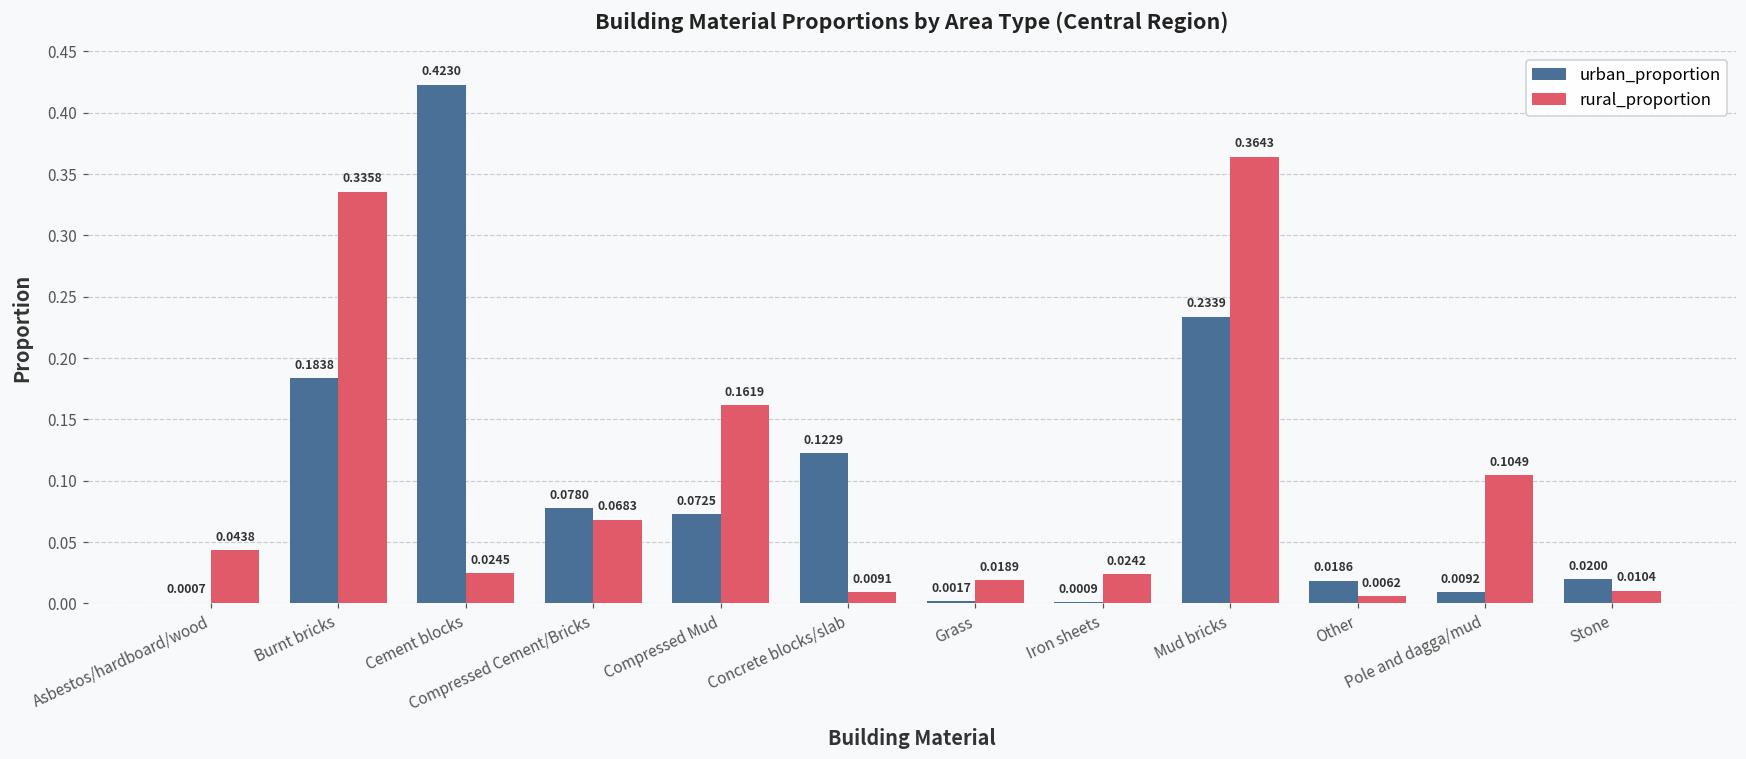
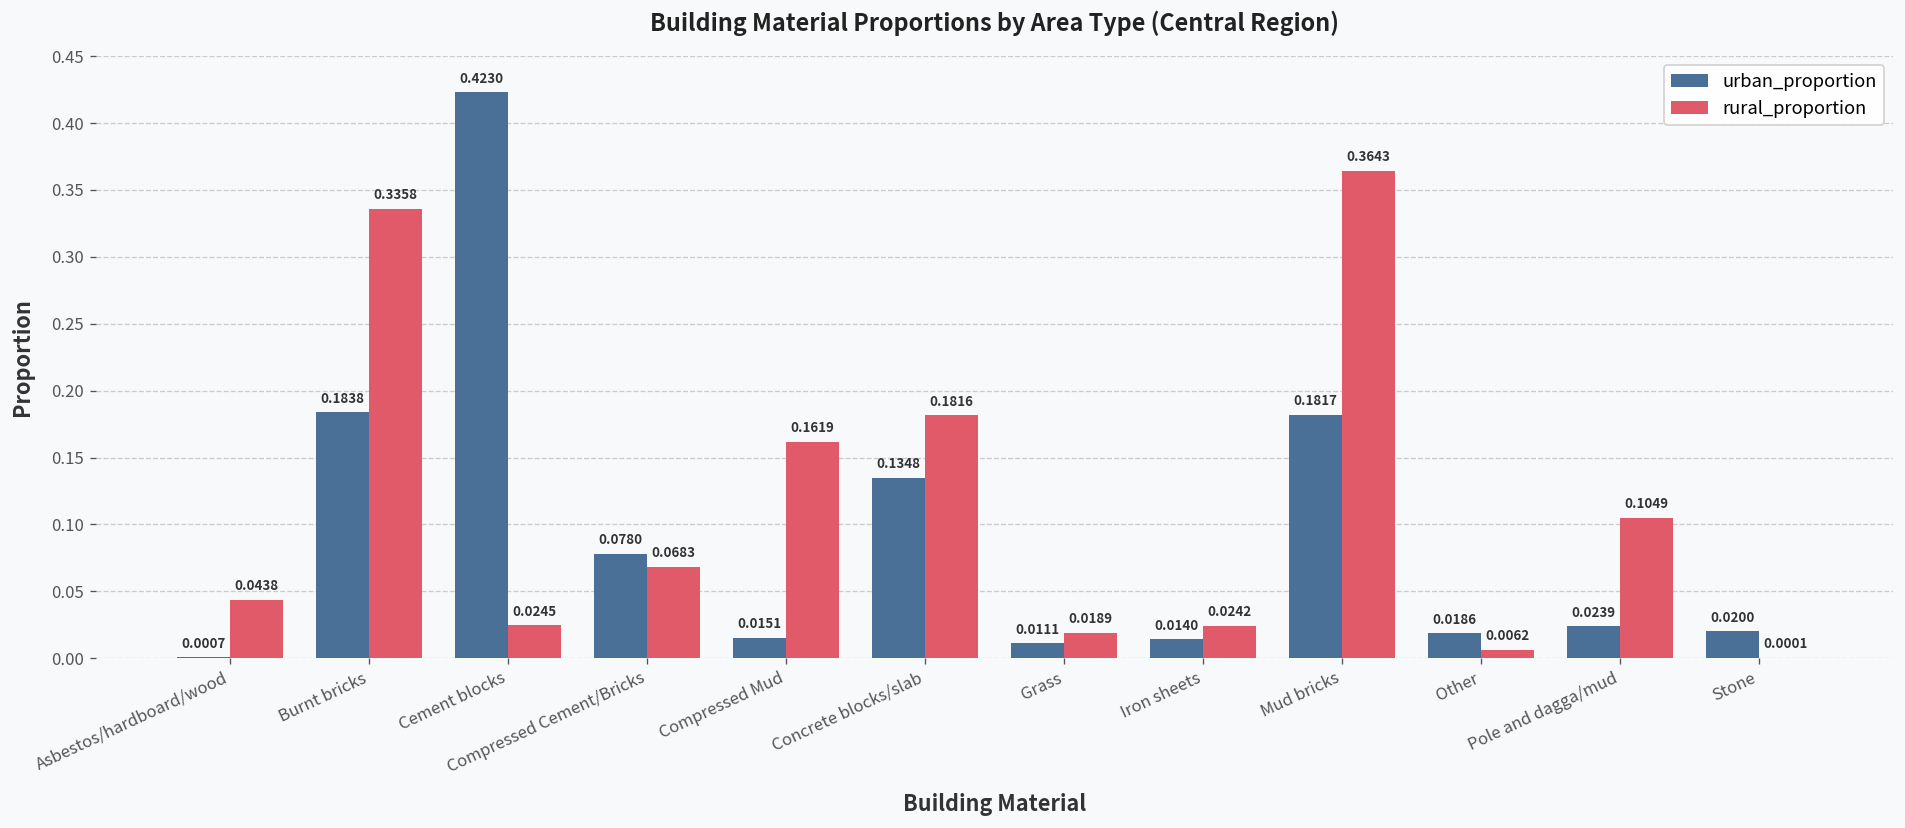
  {
    "urban_proportion": {
      "Asbestos/hardboard/wood": 0.0007,
      "Burnt bricks": 0.1838,
      "Cement blocks": 0.4230,
      "Compressed Cement/Bricks": 0.0780,
-     "Compressed Mud": 0.0725,
-     "Concrete blocks/slab": 0.1229,
-     "Grass": 0.0017,
-     "Iron sheets": 0.0009,
-     "Mud bricks": 0.2339,
+     "Compressed Mud": 0.0151,
+     "Concrete blocks/slab": 0.1348,
+     "Grass": 0.0111,
+     "Iron sheets": 0.0140,
+     "Mud bricks": 0.1817,
      "Other": 0.0186,
-     "Pole and dagga/mud": 0.0092,
+     "Pole and dagga/mud": 0.0239,
      "Stone": 0.0200
    },
    "rural_proportion": {
      "Asbestos/hardboard/wood": 0.0438,
      "Burnt bricks": 0.3358,
      "Cement blocks": 0.0245,
      "Compressed Cement/Bricks": 0.0683,
      "Compressed Mud": 0.1619,
-     "Concrete blocks/slab": 0.0091,
+     "Concrete blocks/slab": 0.1816,
      "Grass": 0.0189,
      "Iron sheets": 0.0242,
      "Mud bricks": 0.3643,
      "Other": 0.0062,
      "Pole and dagga/mud": 0.1049,
-     "Stone": 0.0104
+     "Stone": 0.0001
    }
  }
